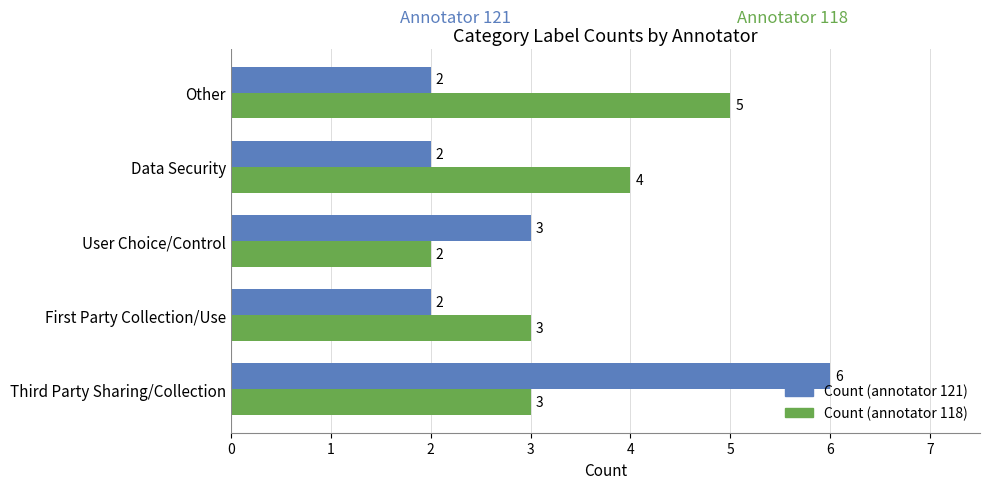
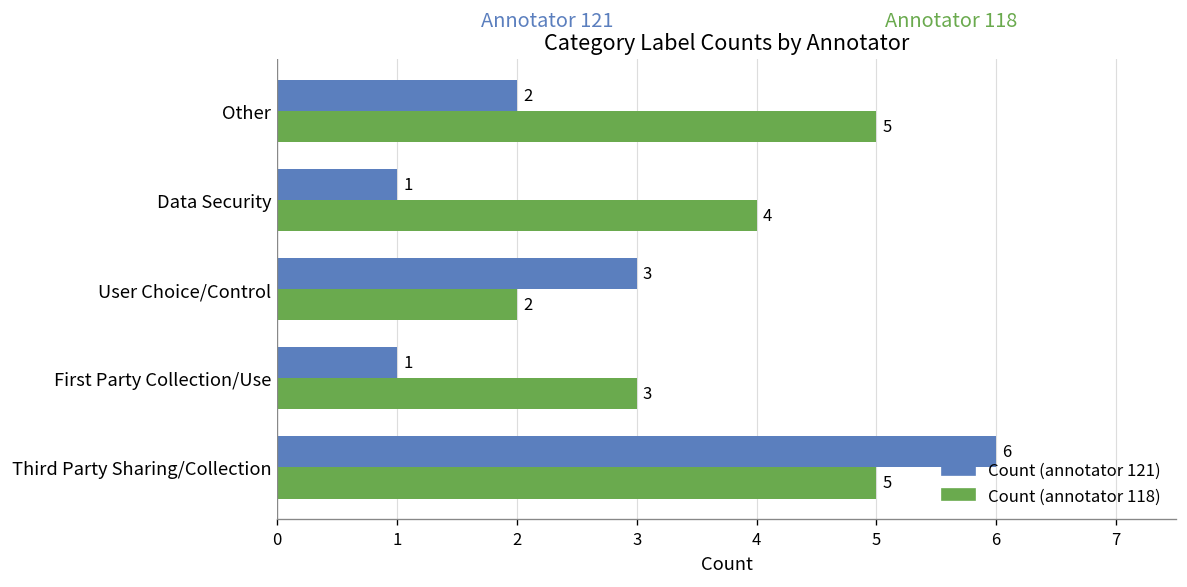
  {
    "Count (annotator 121)": {
      "Other": 2,
-     "Data Security": 2,
+     "Data Security": 1,
      "User Choice/Control": 3,
-     "First Party Collection/Use": 2,
+     "First Party Collection/Use": 1,
      "Third Party Sharing/Collection": 6
    },
    "Count (annotator 118)": {
      "Other": 5,
      "Data Security": 4,
      "User Choice/Control": 2,
      "First Party Collection/Use": 3,
-     "Third Party Sharing/Collection": 3
+     "Third Party Sharing/Collection": 5
    }
  }
